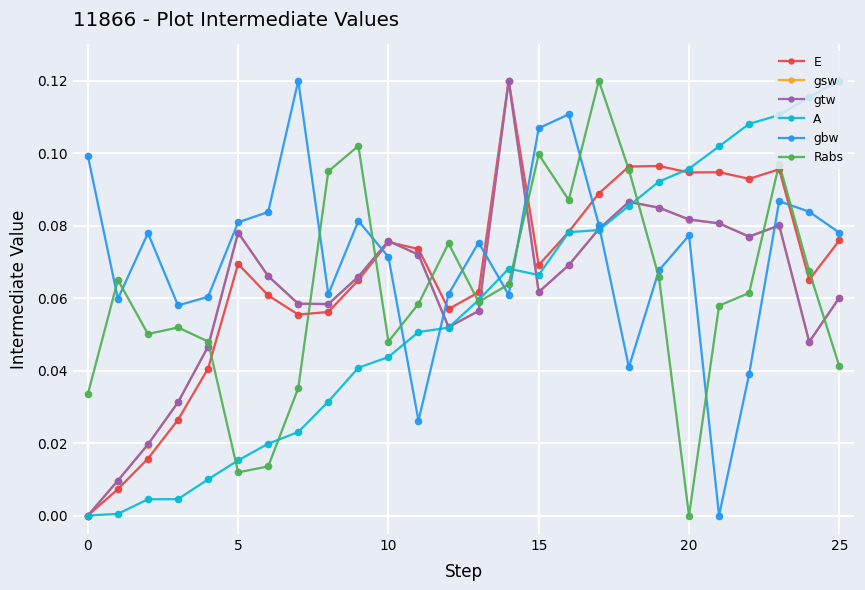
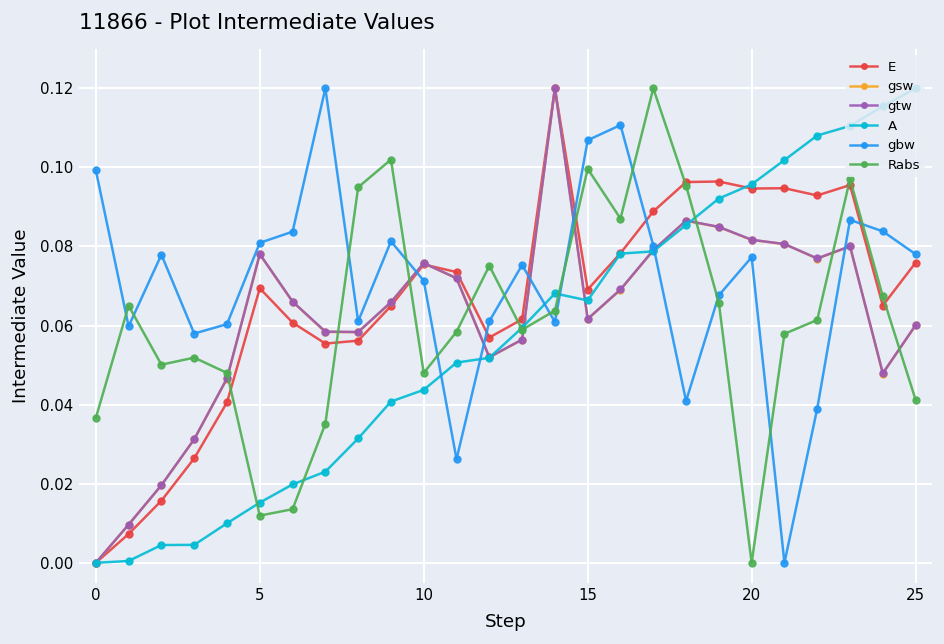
  {
    "Rabs": {
-     "0": 0.033
+     "0": 0.037
    }
  }
